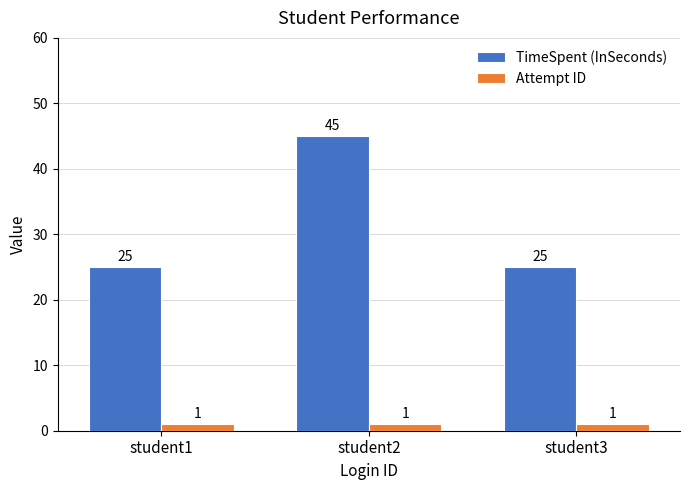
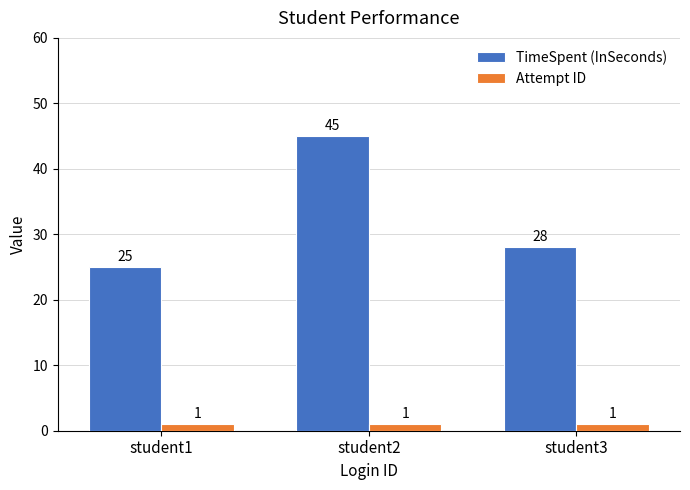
  {
    "TimeSpent (InSeconds)": {
      "student1": 25,
      "student2": 45,
-     "student3": 25
+     "student3": 28
    },
    "Attempt ID": {
      "student1": 1,
      "student2": 1,
      "student3": 1
    }
  }
